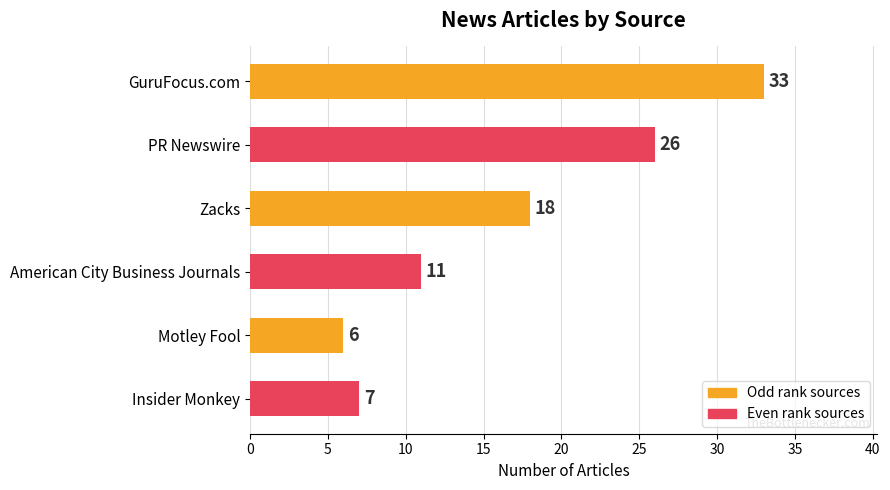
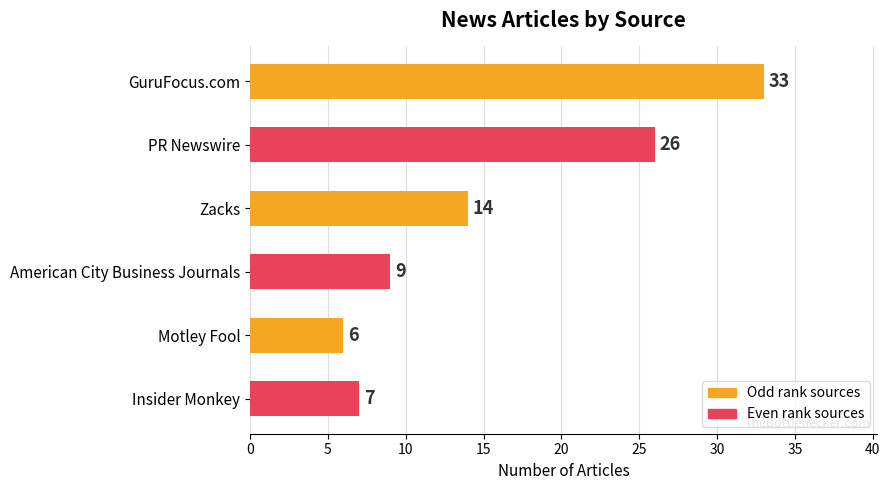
  {
    "GuruFocus.com": 33,
    "PR Newswire": 26,
-   "Zacks": 18,
-   "American City Business Journals": 11,
+   "Zacks": 14,
+   "American City Business Journals": 9,
    "Motley Fool": 6,
    "Insider Monkey": 7
  }
